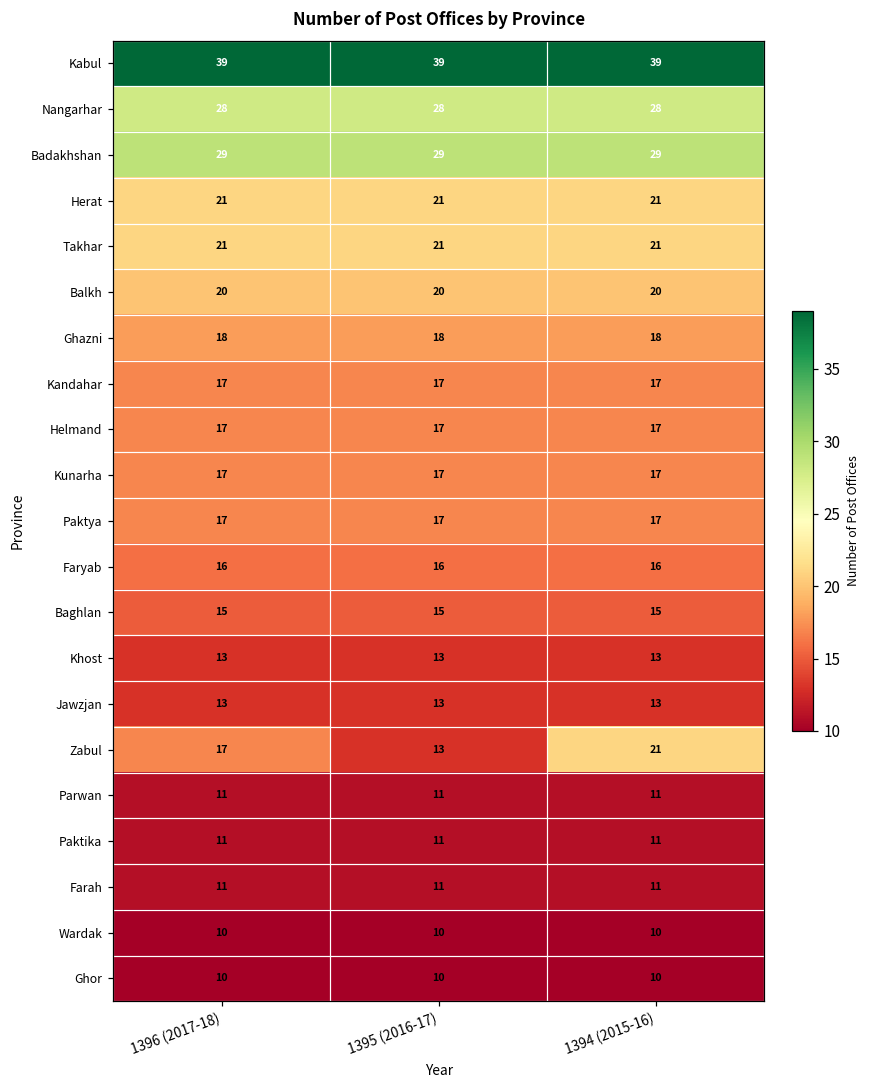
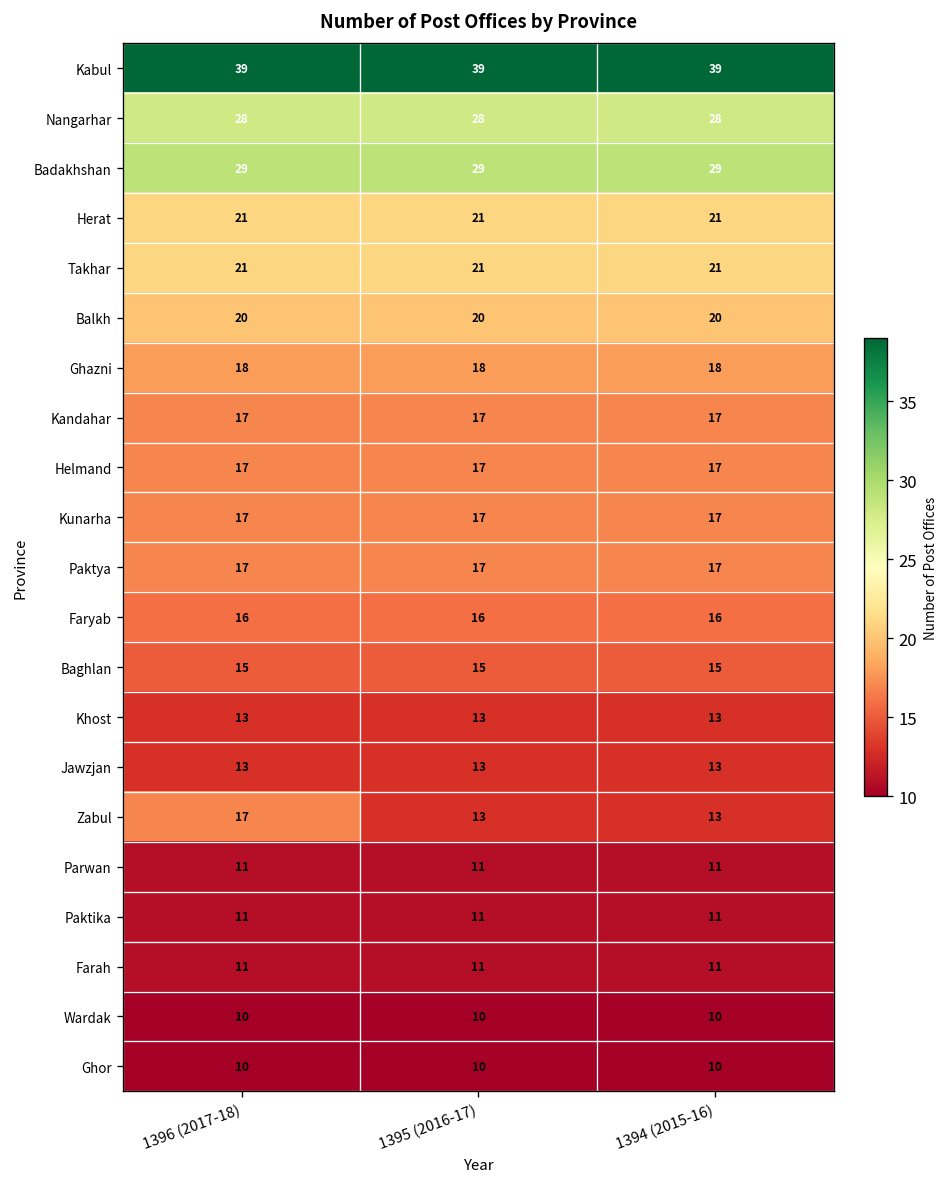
  {
    "Kabul": {
      "1396 (2017-18)": 39,
      "1395 (2016-17)": 39,
      "1394 (2015-16)": 39
    },
    "Nangarhar": {
      "1396 (2017-18)": 28,
      "1395 (2016-17)": 28,
      "1394 (2015-16)": 28
    },
    "Badakhshan": {
      "1396 (2017-18)": 29,
      "1395 (2016-17)": 29,
      "1394 (2015-16)": 29
    },
    "Herat": {
      "1396 (2017-18)": 21,
      "1395 (2016-17)": 21,
      "1394 (2015-16)": 21
    },
    "Takhar": {
      "1396 (2017-18)": 21,
      "1395 (2016-17)": 21,
      "1394 (2015-16)": 21
    },
    "Balkh": {
      "1396 (2017-18)": 20,
      "1395 (2016-17)": 20,
      "1394 (2015-16)": 20
    },
    "Ghazni": {
      "1396 (2017-18)": 18,
      "1395 (2016-17)": 18,
      "1394 (2015-16)": 18
    },
    "Kandahar": {
      "1396 (2017-18)": 17,
      "1395 (2016-17)": 17,
      "1394 (2015-16)": 17
    },
    "Helmand": {
      "1396 (2017-18)": 17,
      "1395 (2016-17)": 17,
      "1394 (2015-16)": 17
    },
    "Kunarha": {
      "1396 (2017-18)": 17,
      "1395 (2016-17)": 17,
      "1394 (2015-16)": 17
    },
    "Paktya": {
      "1396 (2017-18)": 17,
      "1395 (2016-17)": 17,
      "1394 (2015-16)": 17
    },
    "Faryab": {
      "1396 (2017-18)": 16,
      "1395 (2016-17)": 16,
      "1394 (2015-16)": 16
    },
    "Baghlan": {
      "1396 (2017-18)": 15,
      "1395 (2016-17)": 15,
      "1394 (2015-16)": 15
    },
    "Khost": {
      "1396 (2017-18)": 13,
      "1395 (2016-17)": 13,
      "1394 (2015-16)": 13
    },
    "Jawzjan": {
      "1396 (2017-18)": 13,
      "1395 (2016-17)": 13,
      "1394 (2015-16)": 13
    },
    "Zabul": {
      "1396 (2017-18)": 17,
      "1395 (2016-17)": 13,
-     "1394 (2015-16)": 21
+     "1394 (2015-16)": 13
    },
    "Parwan": {
      "1396 (2017-18)": 11,
      "1395 (2016-17)": 11,
      "1394 (2015-16)": 11
    },
    "Paktika": {
      "1396 (2017-18)": 11,
      "1395 (2016-17)": 11,
      "1394 (2015-16)": 11
    },
    "Farah": {
      "1396 (2017-18)": 11,
      "1395 (2016-17)": 11,
      "1394 (2015-16)": 11
    },
    "Wardak": {
      "1396 (2017-18)": 10,
      "1395 (2016-17)": 10,
      "1394 (2015-16)": 10
    },
    "Ghor": {
      "1396 (2017-18)": 10,
      "1395 (2016-17)": 10,
      "1394 (2015-16)": 10
    }
  }
